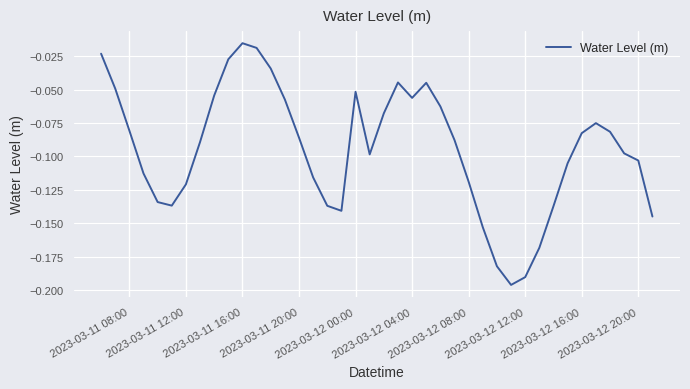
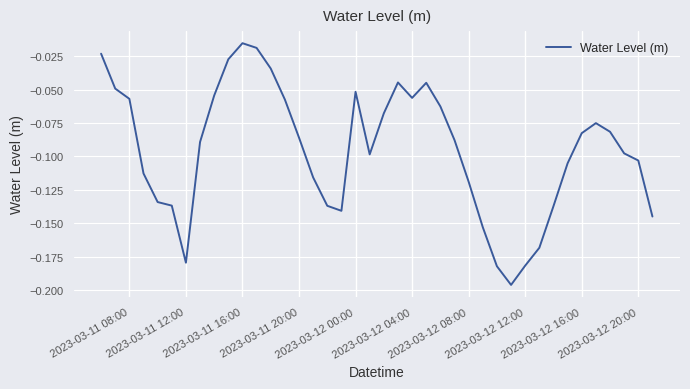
  {
-   "2023-03-11 08:00": -0.081,
-   "2023-03-11 12:00": -0.121,
+   "2023-03-11 08:00": -0.057,
+   "2023-03-11 12:00": -0.179,
    "2023-03-11 16:00": -0.015,
    "2023-03-11 20:00": -0.086,
    "2023-03-12 00:00": -0.052,
    "2023-03-12 04:00": -0.056,
    "2023-03-12 08:00": -0.119,
-   "2023-03-12 12:00": -0.190,
+   "2023-03-12 12:00": -0.182,
    "2023-03-12 16:00": -0.083,
    "2023-03-12 20:00": -0.103
  }
